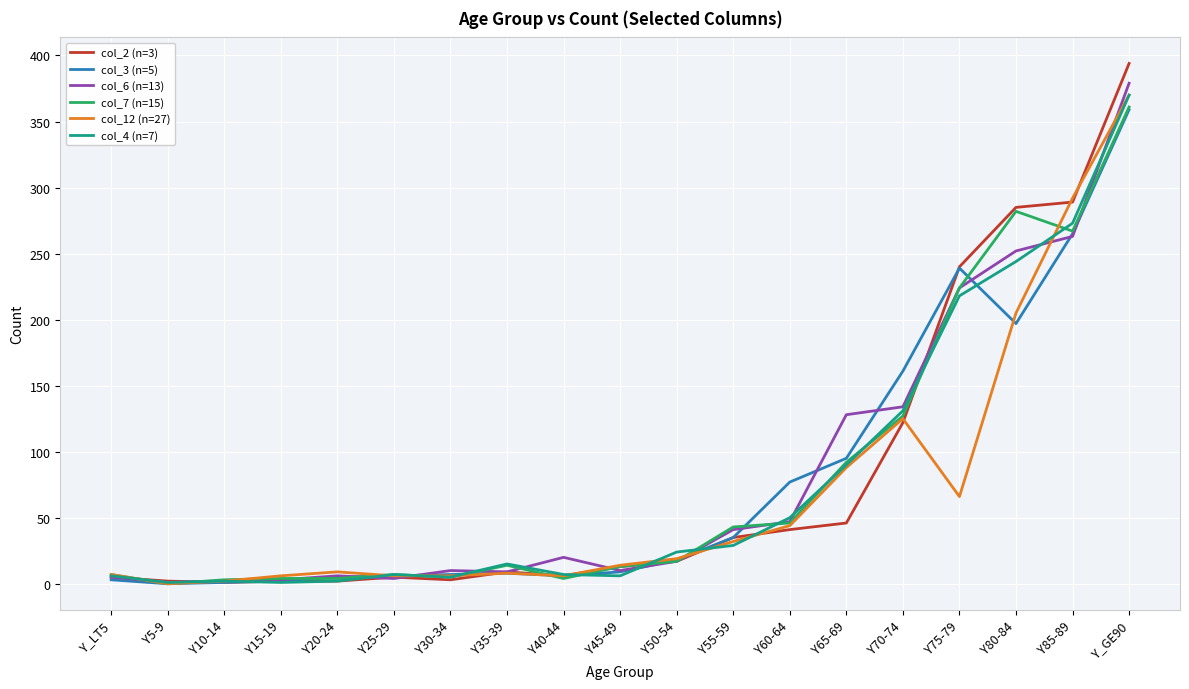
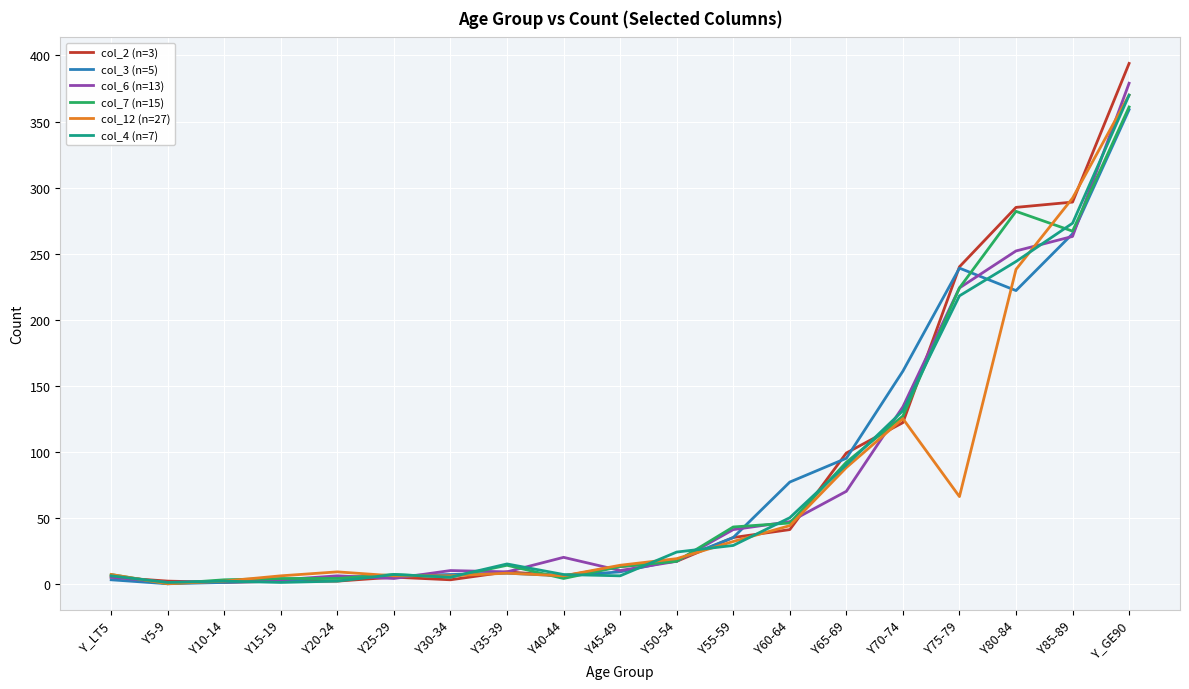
  {
    "col_2 (n=3)": {
      "Y30-34": 3,
      "Y60-64": 41,
-     "Y65-69": 46,
+     "Y65-69": 99,
      "Y70-74": 122,
      "Y80-84": 285,
      "Y85-89": 289,
      "Y_GE90": 394
    },
    "col_3 (n=5)": {
      "Y_LT5": 3,
      "Y60-64": 77,
      "Y65-69": 95,
      "Y70-74": 161,
-     "Y80-84": 197,
+     "Y80-84": 222,
      "Y85-89": 265,
      "Y_GE90": 359
    },
    "col_6 (n=13)": {
      "Y30-34": 10,
      "Y40-44": 20,
      "Y55-59": 41,
-     "Y65-69": 128,
+     "Y65-69": 70,
      "Y70-74": 134,
      "Y80-84": 252,
      "Y85-89": 263,
      "Y_GE90": 379
    },
    "col_12 (n=27)": {
      "Y15-19": 6,
      "Y20-24": 9,
      "Y55-59": 32,
      "Y60-64": 44,
      "Y65-69": 88,
      "Y70-74": 125,
      "Y75-79": 66,
-     "Y80-84": 205,
+     "Y80-84": 238,
      "Y85-89": 292
    }
  }
